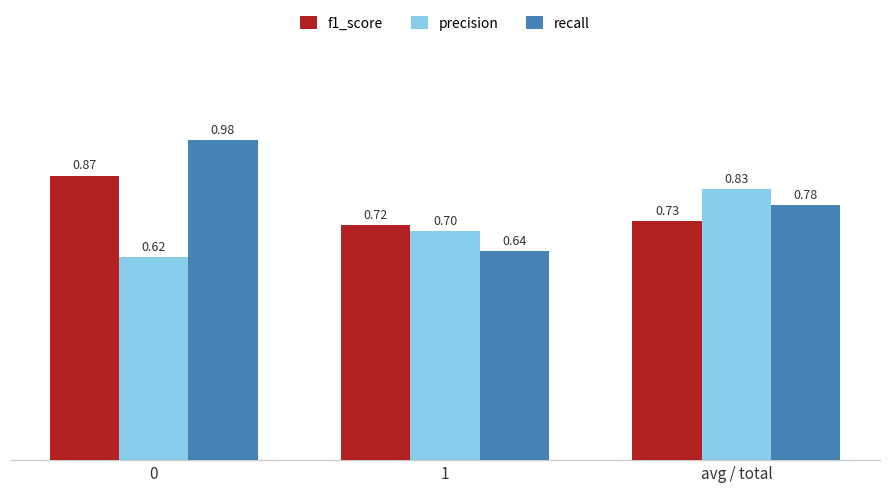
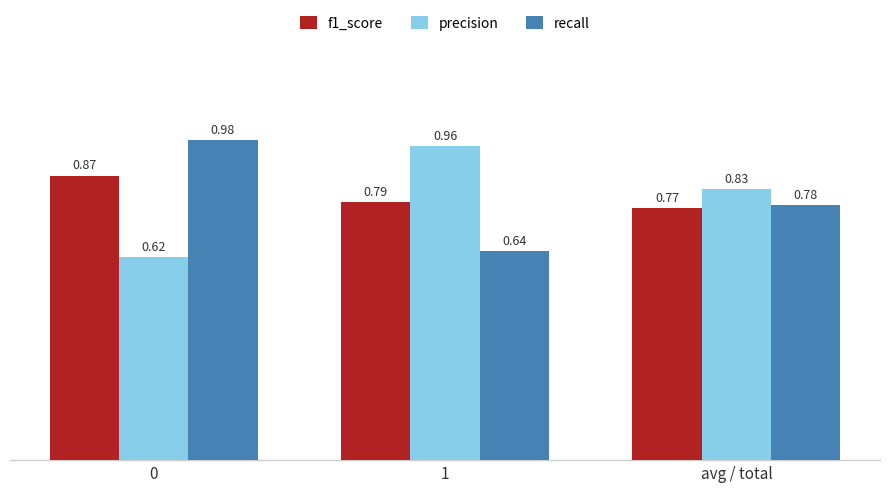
  {
    "f1_score": {
      "0": 0.87,
-     "1": 0.72,
-     "avg / total": 0.73
+     "1": 0.79,
+     "avg / total": 0.77
    },
    "precision": {
      "0": 0.62,
-     "1": 0.70,
+     "1": 0.96,
      "avg / total": 0.83
    },
    "recall": {
      "0": 0.98,
      "1": 0.64,
      "avg / total": 0.78
    }
  }
